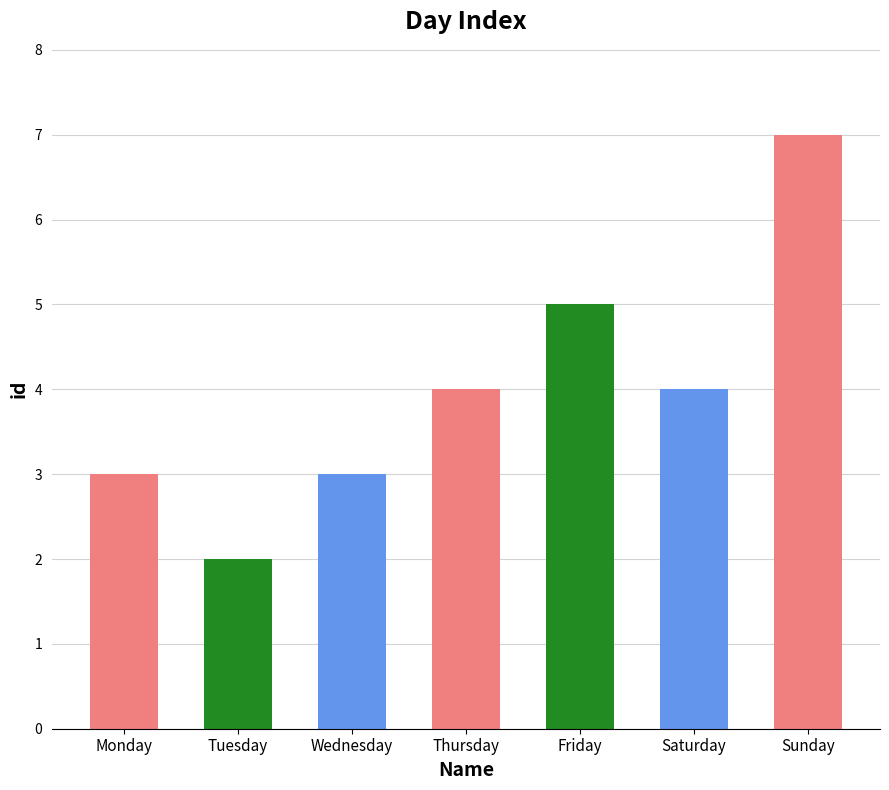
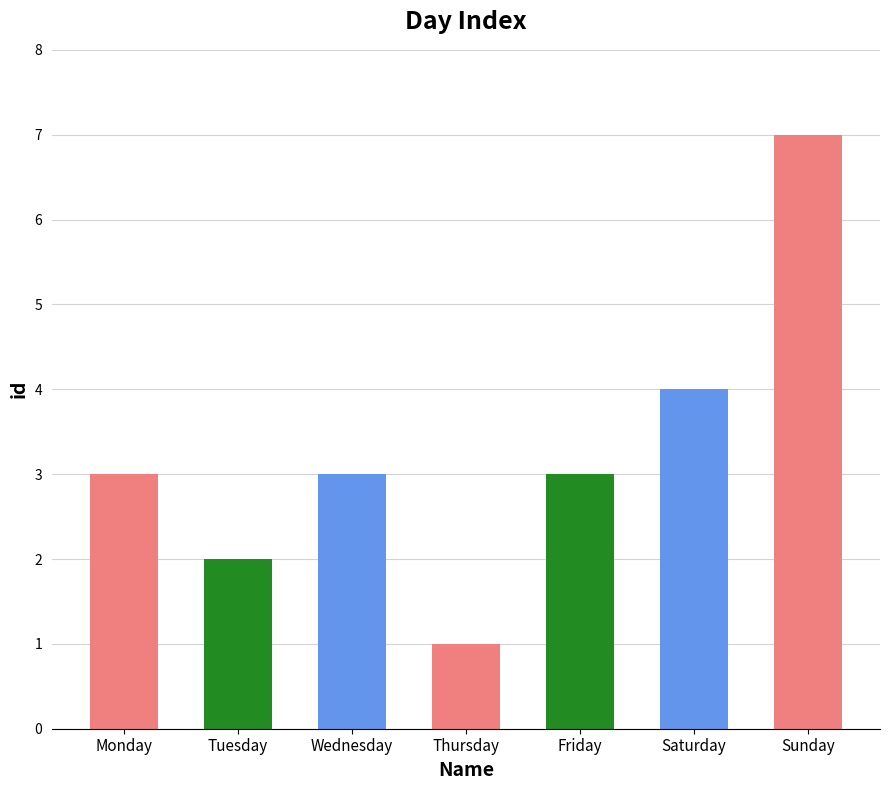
  {
    "Monday": 3,
    "Tuesday": 2,
    "Wednesday": 3,
-   "Thursday": 4,
-   "Friday": 5,
+   "Thursday": 1,
+   "Friday": 3,
    "Saturday": 4,
    "Sunday": 7
  }
